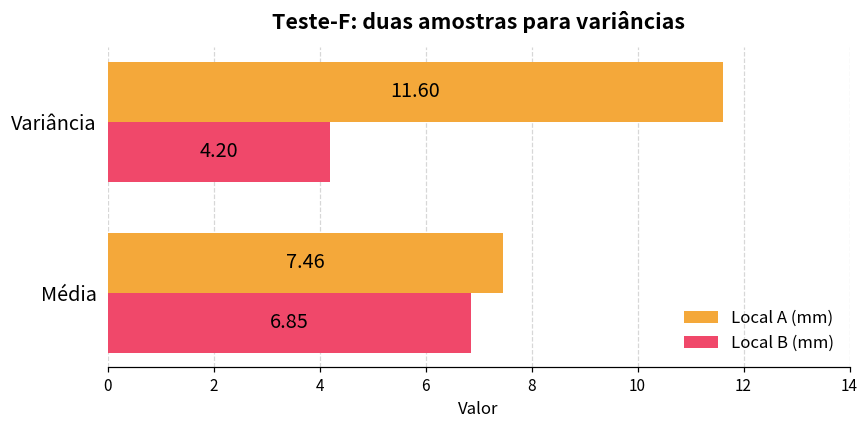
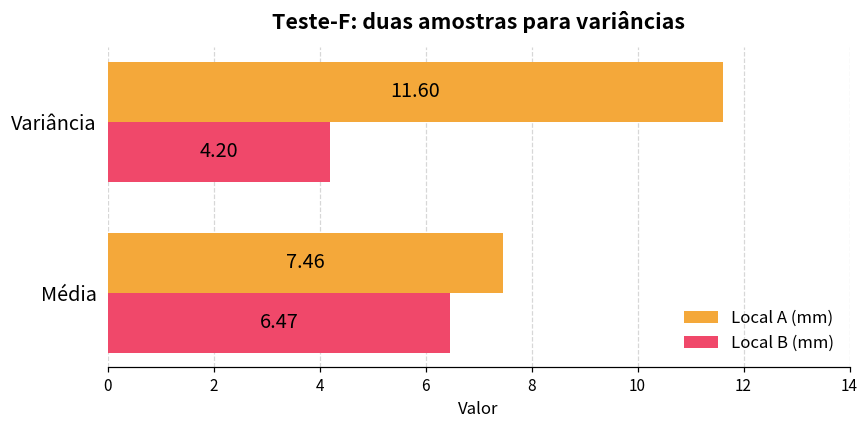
  {
    "Local A (mm)": {
      "Variância": 11.60,
      "Média": 7.46
    },
    "Local B (mm)": {
      "Variância": 4.20,
-     "Média": 6.85
+     "Média": 6.47
    }
  }
